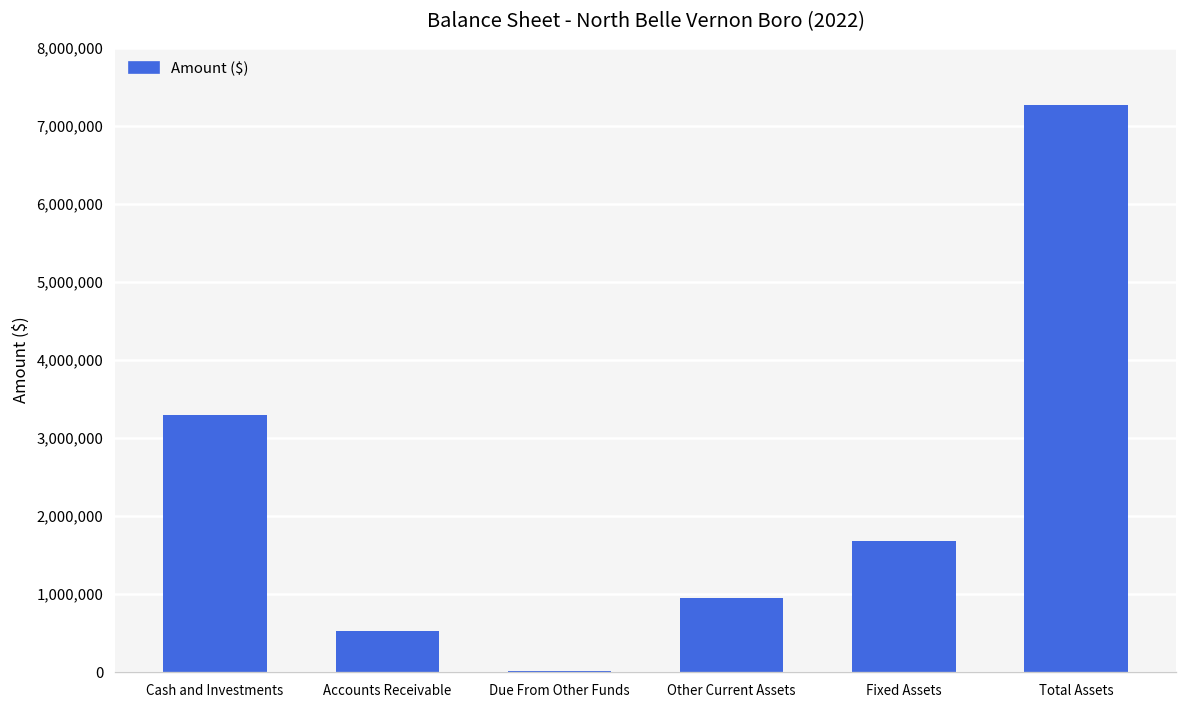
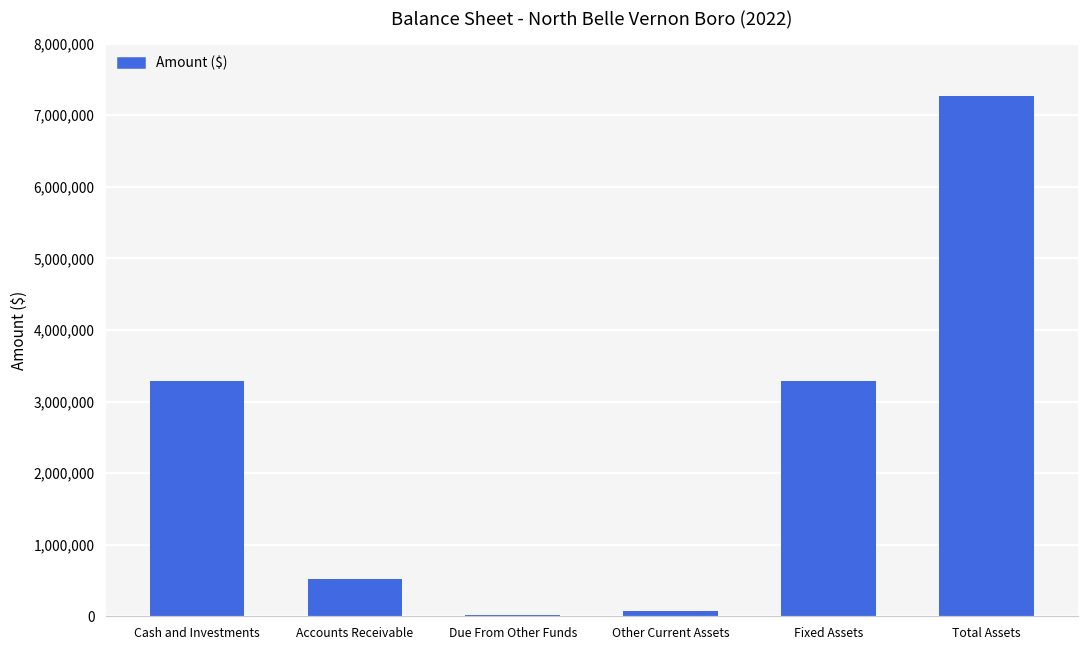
  {
    "Cash and Investments": "3,300,000",
    "Accounts Receivable": "500,000",
-   "Other Current Assets": "900,000",
-   "Fixed Assets": "1,700,000",
+   "Other Current Assets": "100,000",
+   "Fixed Assets": "3,300,000",
    "Total Assets": "7,300,000"
  }
